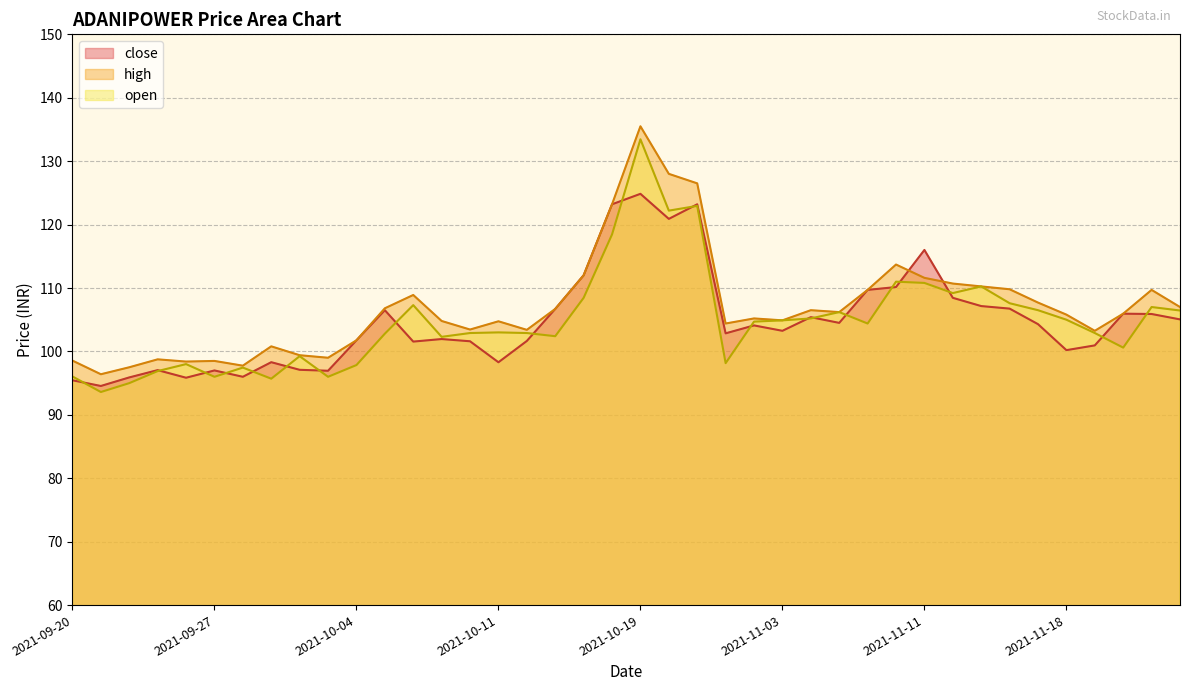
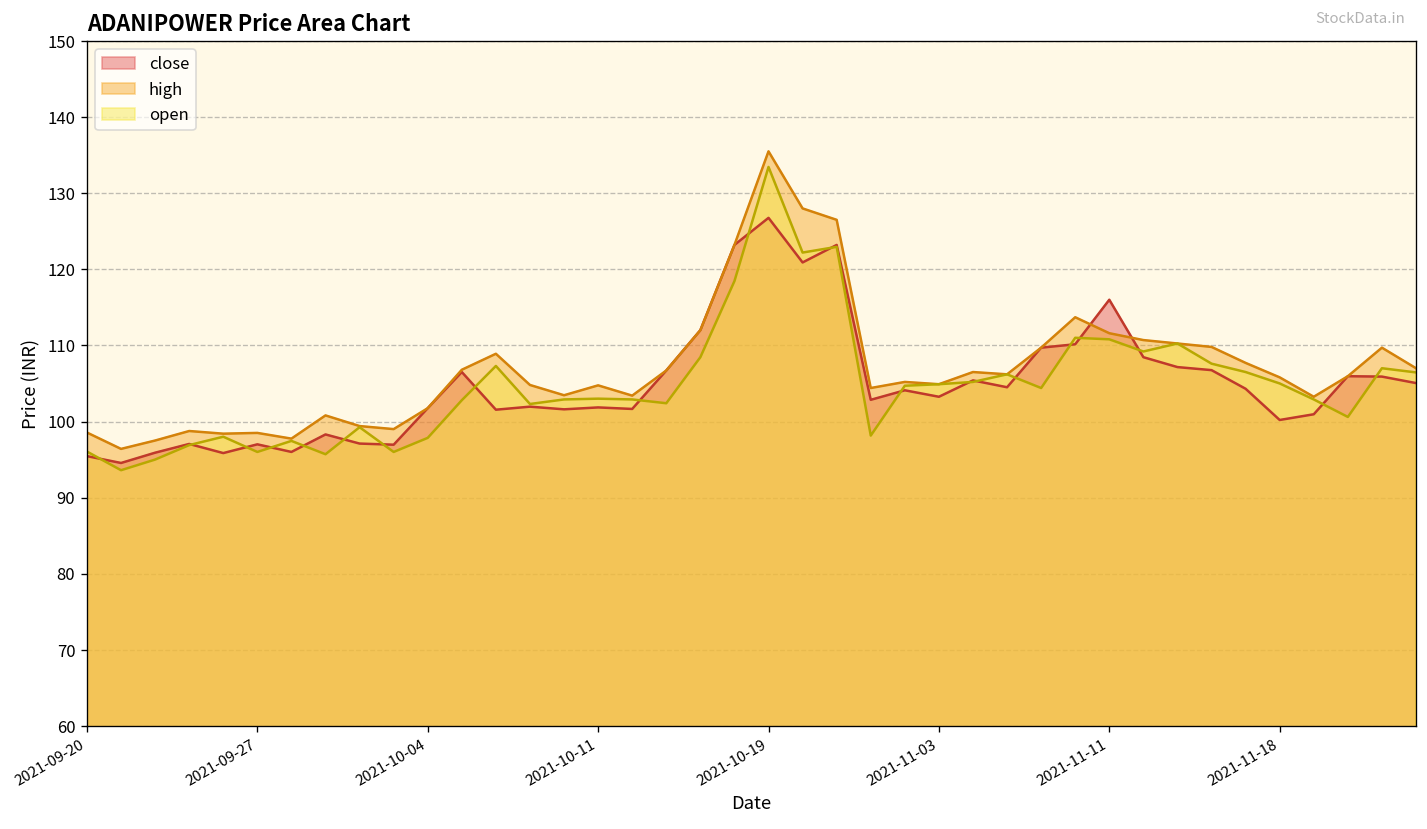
  {
    "close": {
      "2021-09-20": 95,
      "2021-09-27": 97,
-     "2021-10-11": 98,
-     "2021-10-19": 125,
+     "2021-10-11": 102,
+     "2021-10-19": 127,
      "2021-11-03": 103,
      "2021-11-11": 116,
      "2021-11-18": 100
    }
  }
